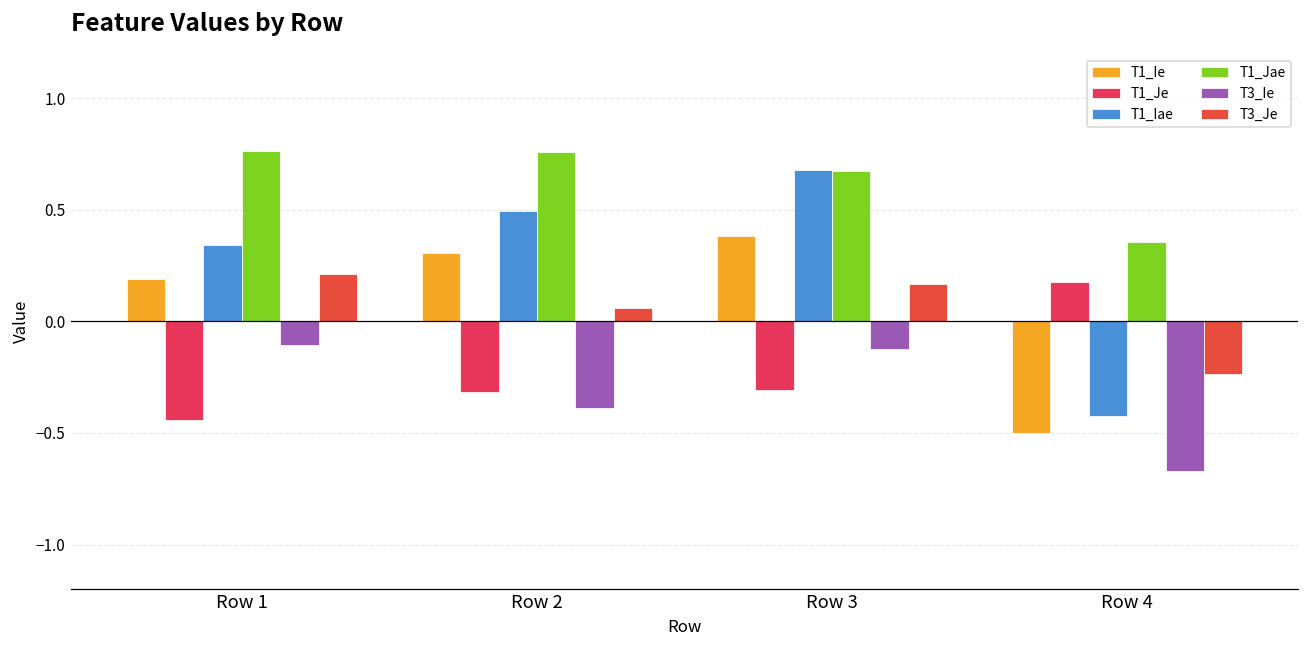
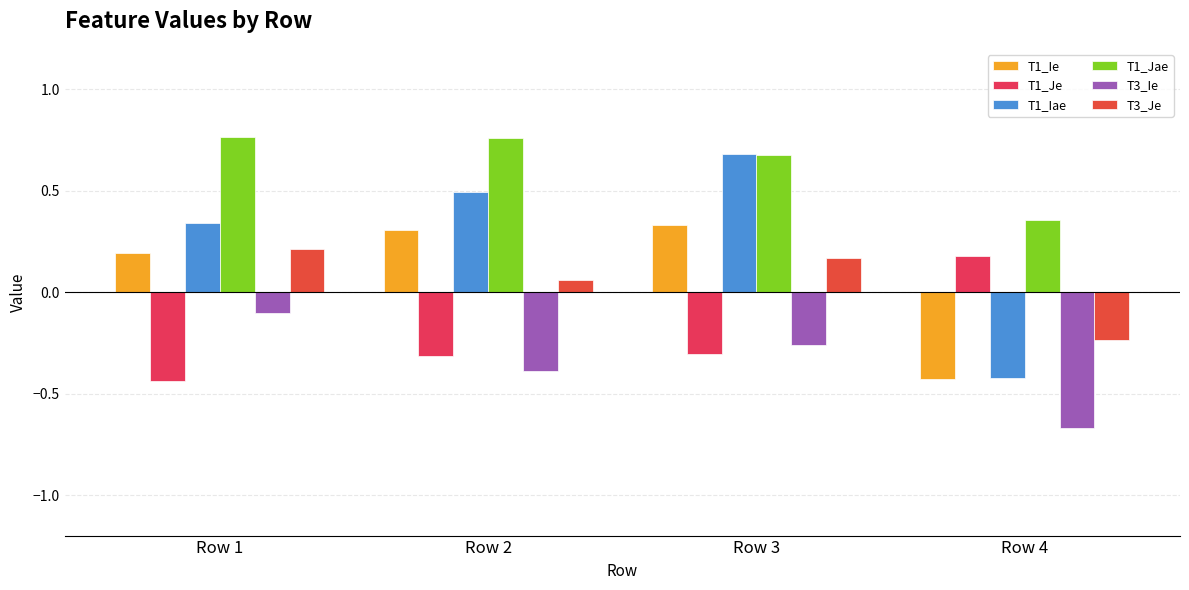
  {
    "T1_Ie": {
      "Row 1": 0.19,
      "Row 2": 0.31,
-     "Row 3": 0.38,
-     "Row 4": -0.50
+     "Row 3": 0.33,
+     "Row 4": -0.43
    },
    "T1_Iae": {
      "Row 1": 0.34,
      "Row 2": 0.49,
      "Row 3": 0.68,
      "Row 4": -0.42
    },
    "T1_Jae": {
      "Row 1": 0.76,
      "Row 2": 0.76,
      "Row 3": 0.67,
      "Row 4": 0.36
    },
    "T3_Ie": {
      "Row 1": -0.10,
      "Row 2": -0.39,
-     "Row 3": -0.12,
+     "Row 3": -0.26,
      "Row 4": -0.67
    }
  }
